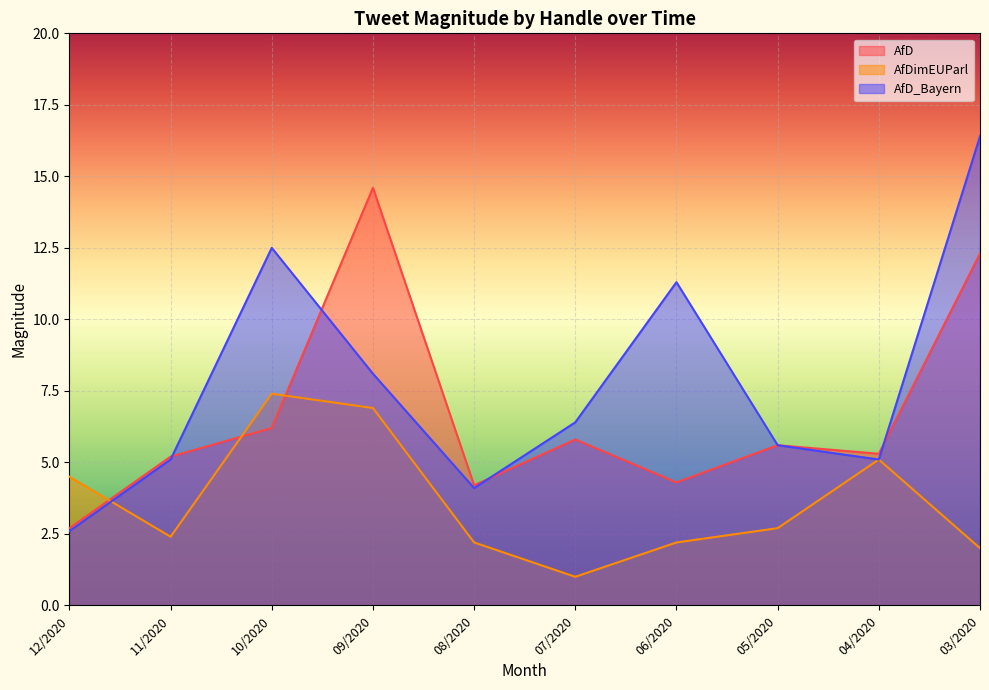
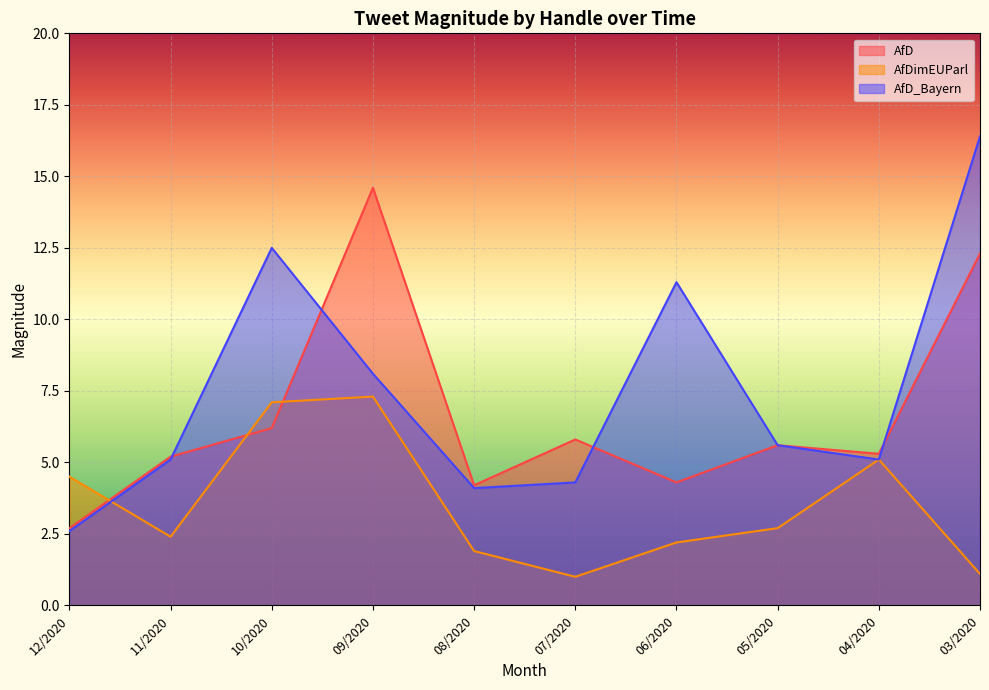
  {
    "AfD": {
      "12/2020": 2.7,
      "11/2020": 5.2,
      "10/2020": 6.2,
      "09/2020": 14.6,
      "08/2020": 4.2,
      "07/2020": 5.8,
      "06/2020": 4.3,
      "04/2020": 5.3,
      "03/2020": 12.3
    },
    "AfDimEUParl": {
      "12/2020": 4.5,
      "11/2020": 2.4,
-     "10/2020": 7.4,
-     "09/2020": 6.9,
-     "08/2020": 2.2,
+     "10/2020": 7.1,
+     "09/2020": 7.3,
+     "08/2020": 1.9,
      "07/2020": 1.0,
      "06/2020": 2.2,
      "05/2020": 2.7,
-     "03/2020": 2.0
+     "03/2020": 1.1
    },
    "AfD_Bayern": {
      "12/2020": 2.6,
      "11/2020": 5.1,
      "10/2020": 12.5,
      "09/2020": 8.1,
      "08/2020": 4.1,
-     "07/2020": 6.4,
+     "07/2020": 4.3,
      "06/2020": 11.3,
      "03/2020": 16.4
    }
  }
